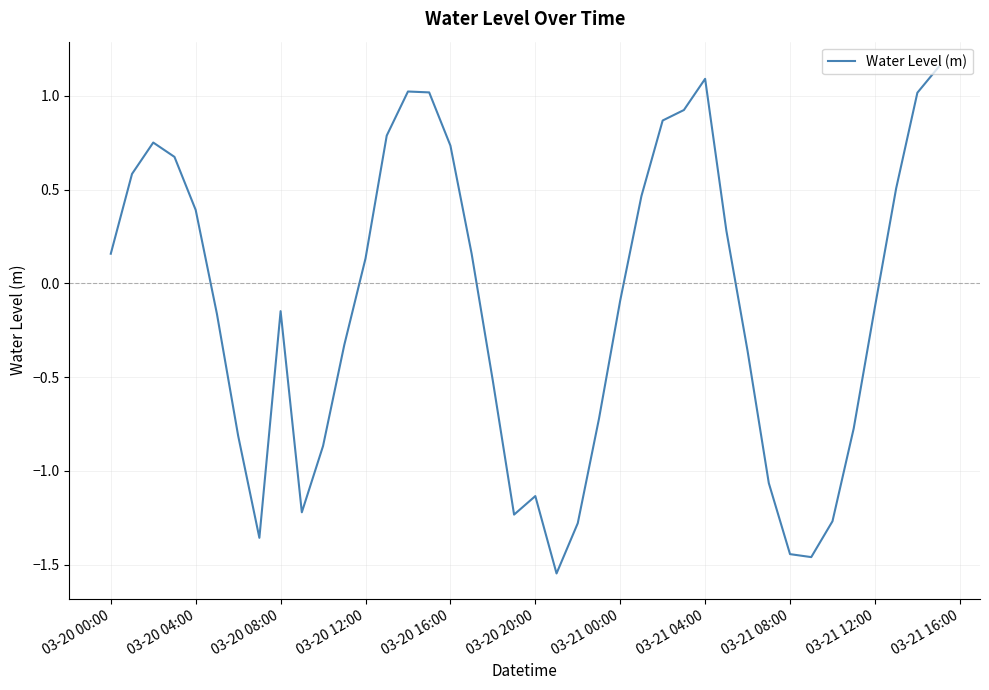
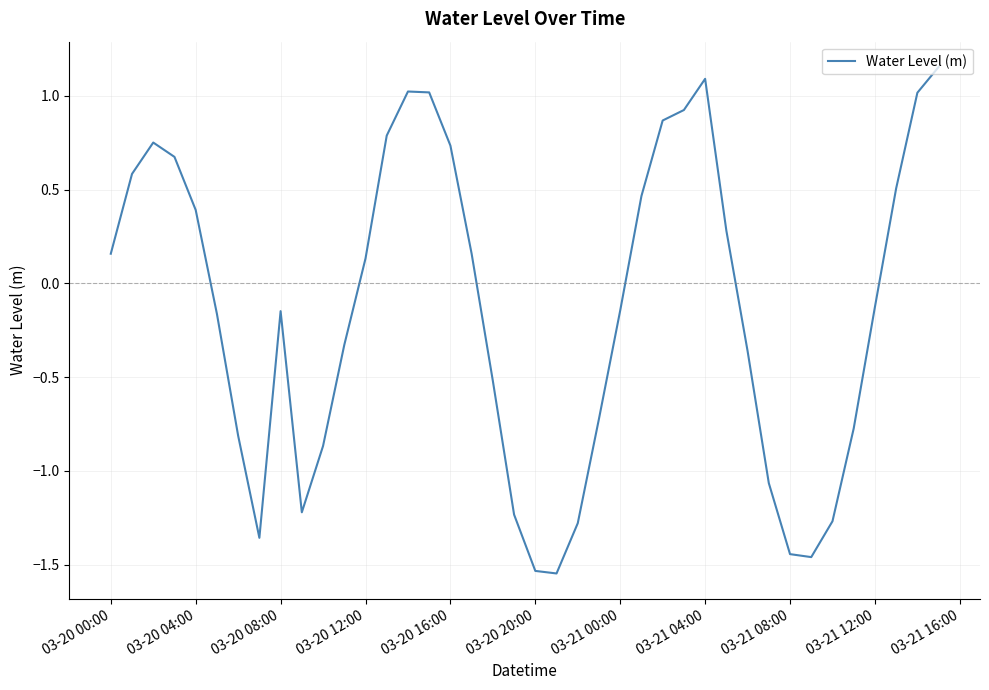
  {
    "03-20 00:00": 0.16,
    "03-20 04:00": 0.39,
    "03-20 08:00": -0.15,
    "03-20 12:00": 0.13,
    "03-20 16:00": 0.74,
-   "03-20 20:00": -1.13,
-   "03-21 00:00": -0.09,
+   "03-20 20:00": -1.53,
+   "03-21 00:00": -0.14,
    "03-21 04:00": 1.09,
    "03-21 08:00": -1.44,
    "03-21 12:00": -0.13
  }
